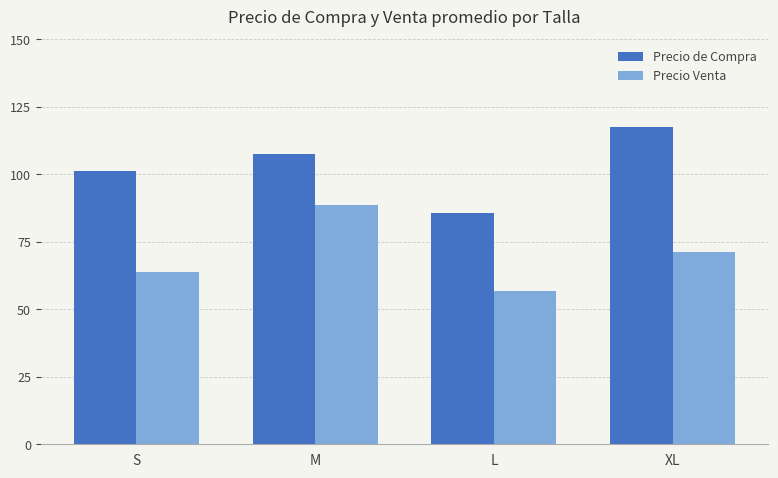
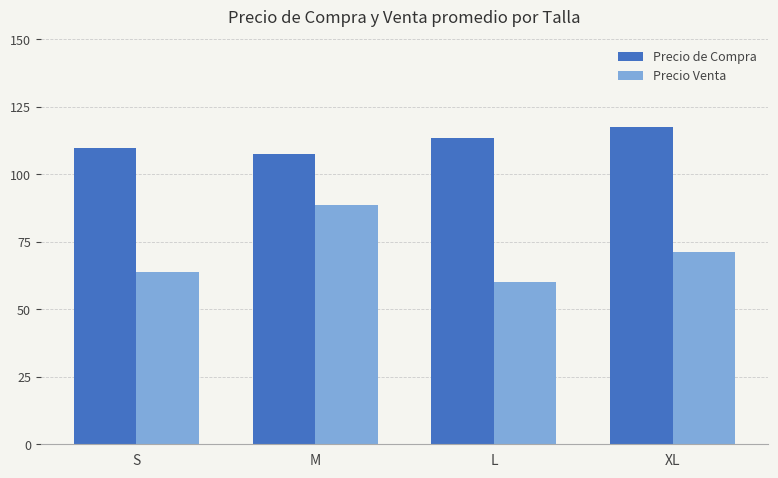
  {
    "Precio de Compra": {
-     "S": 101,
+     "S": 110,
      "M": 108,
-     "L": 86,
+     "L": 114,
      "XL": 118
    },
    "Precio Venta": {
      "S": 64,
      "M": 89,
-     "L": 57,
+     "L": 60,
      "XL": 71
    }
  }
